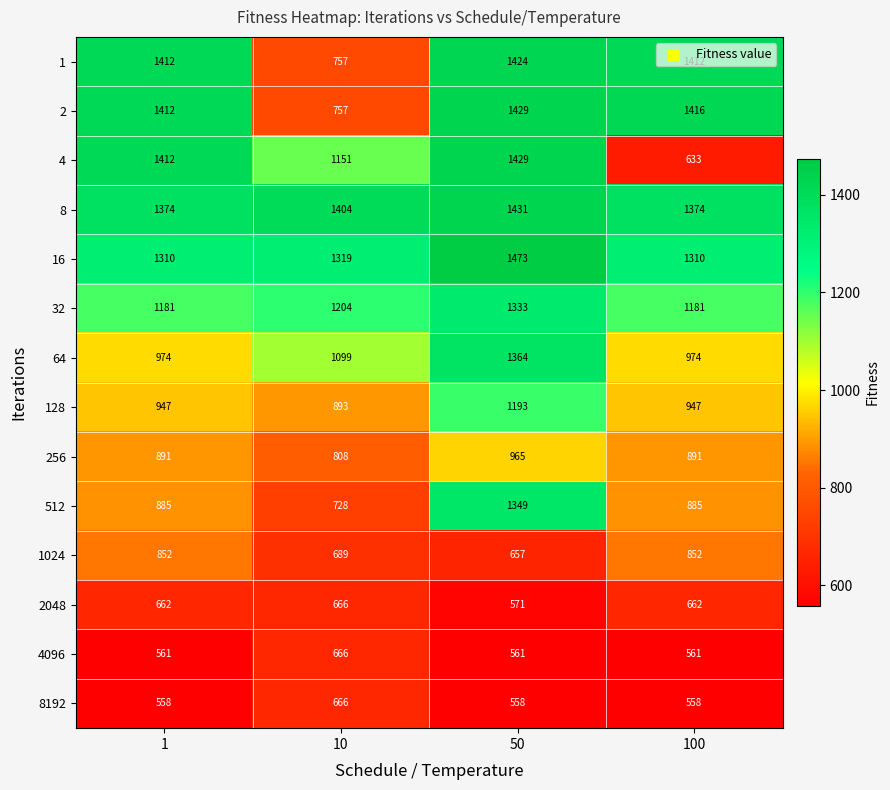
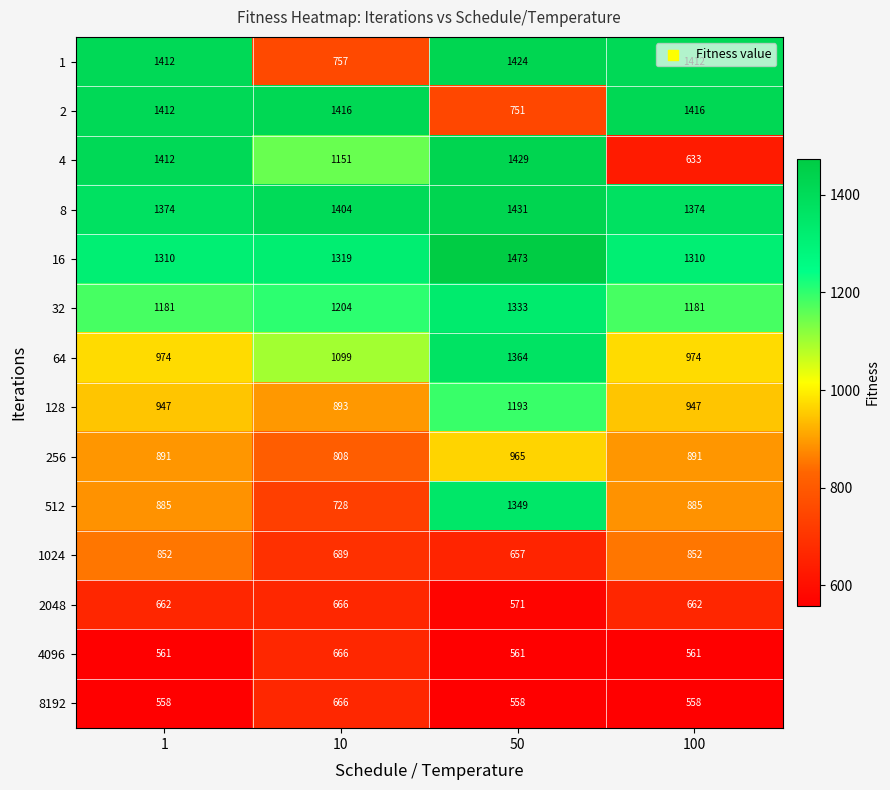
  {
    "1": {
      "1": 1412,
      "10": 757,
      "50": 1424
    },
    "2": {
      "1": 1412,
-     "10": 757,
-     "50": 1429,
+     "10": 1416,
+     "50": 751,
      "100": 1416
    },
    "4": {
      "1": 1412,
      "10": 1151,
      "50": 1429,
      "100": 633
    },
    "8": {
      "1": 1374,
      "10": 1404,
      "50": 1431,
      "100": 1374
    },
    "16": {
      "1": 1310,
      "10": 1319,
      "50": 1473,
      "100": 1310
    },
    "32": {
      "1": 1181,
      "10": 1204,
      "50": 1333,
      "100": 1181
    },
    "64": {
      "1": 974,
      "10": 1099,
      "50": 1364,
      "100": 974
    },
    "128": {
      "1": 947,
      "10": 893,
      "50": 1193,
      "100": 947
    },
    "256": {
      "1": 891,
      "10": 808,
      "50": 965,
      "100": 891
    },
    "512": {
      "1": 885,
      "10": 728,
      "50": 1349,
      "100": 885
    },
    "1024": {
      "1": 852,
      "10": 689,
      "50": 657,
      "100": 852
    },
    "2048": {
      "1": 662,
      "10": 666,
      "50": 571,
      "100": 662
    },
    "4096": {
      "1": 561,
      "10": 666,
      "50": 561,
      "100": 561
    },
    "8192": {
      "1": 558,
      "10": 666,
      "50": 558,
      "100": 558
    }
  }
